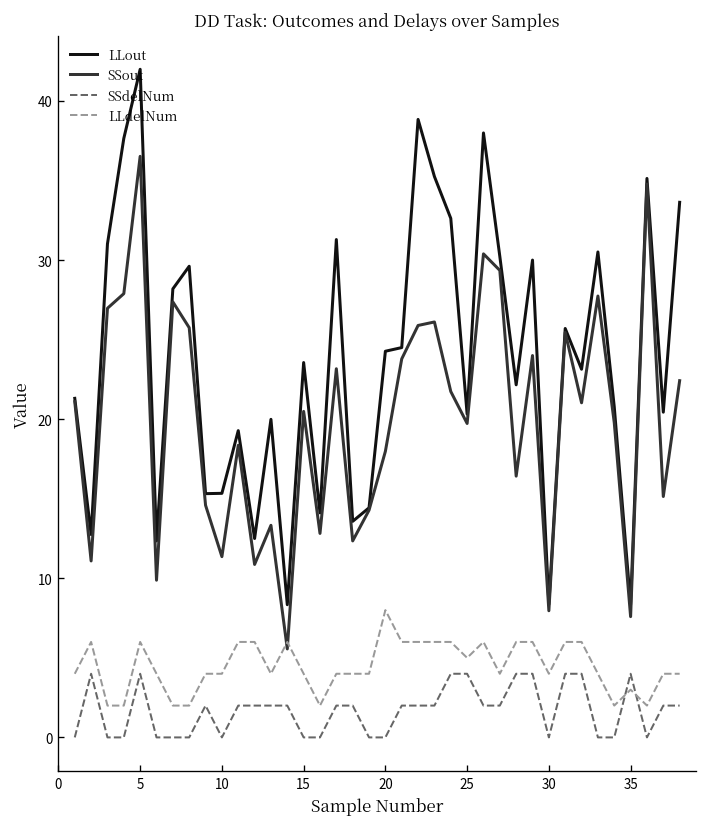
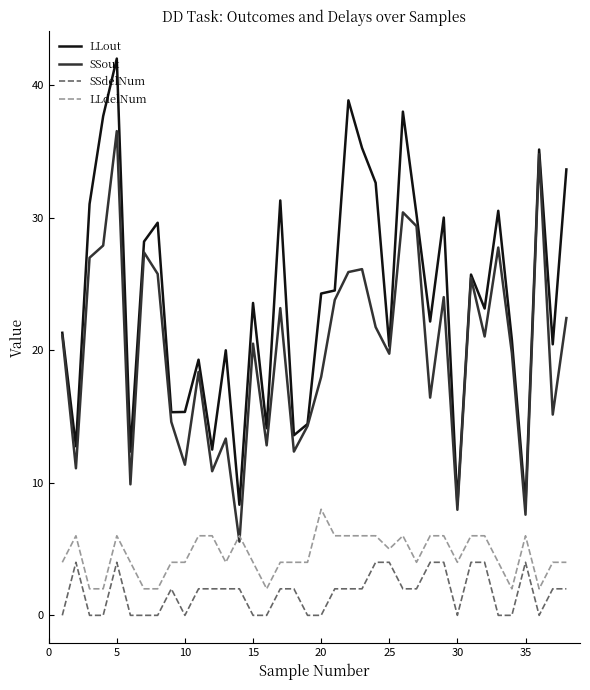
  {
    "SSdelNum": {
      "5": 4,
      "10": 0,
      "15": 0,
      "20": 0,
      "25": 4,
      "30": 0,
      "35": 4
    },
    "LLdelNum": {
      "5": 6,
      "10": 4,
      "15": 4,
      "20": 8,
      "25": 5,
      "30": 4,
-     "35": 3
+     "35": 6
    }
  }
